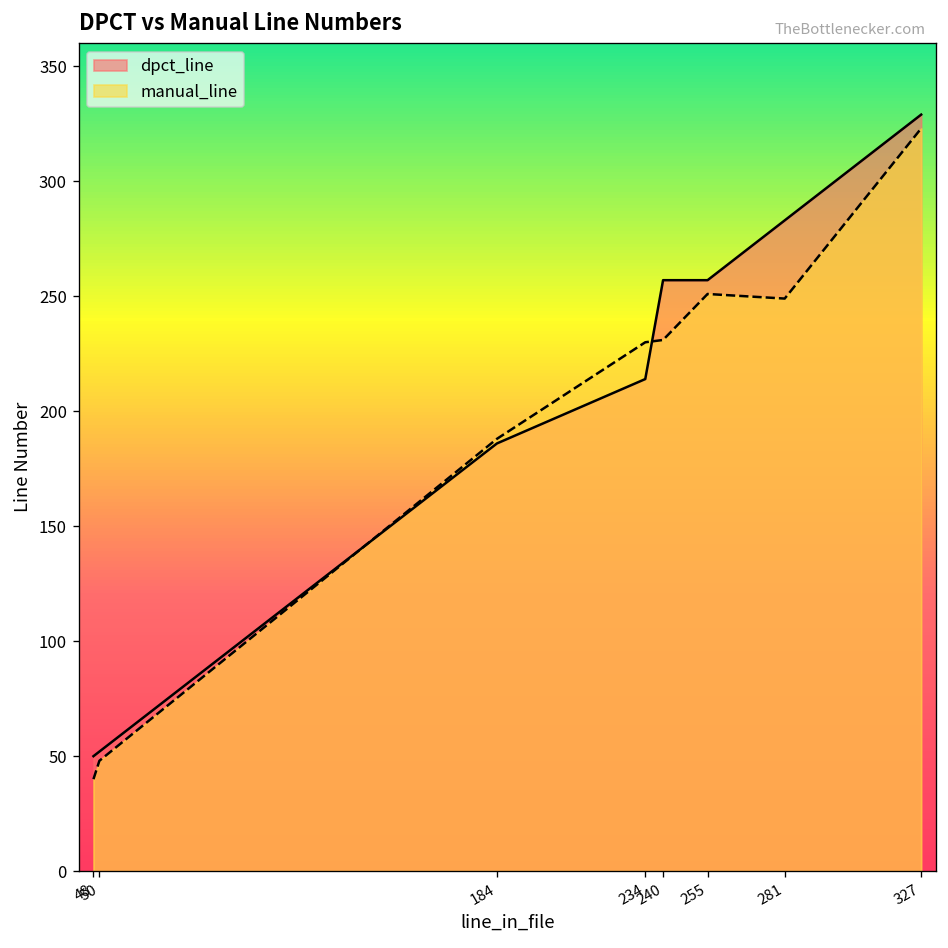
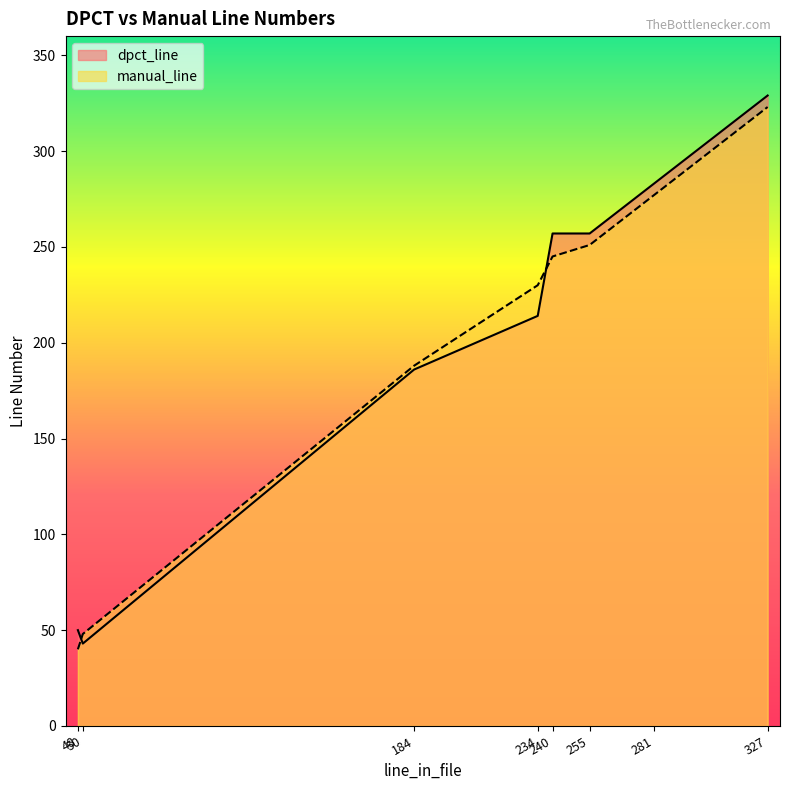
  {
    "dpct_line": {
      "48": 50,
-     "50": 52,
+     "50": 43,
      "184": 186,
      "234": 214,
      "240": 257,
      "255": 257,
      "281": 283,
      "327": 329
    },
    "manual_line": {
      "48": 40,
      "50": 48,
      "184": 188,
      "234": 230,
-     "240": 231,
+     "240": 245,
      "255": 251,
-     "281": 249,
+     "281": 277,
      "327": 323
    }
  }
